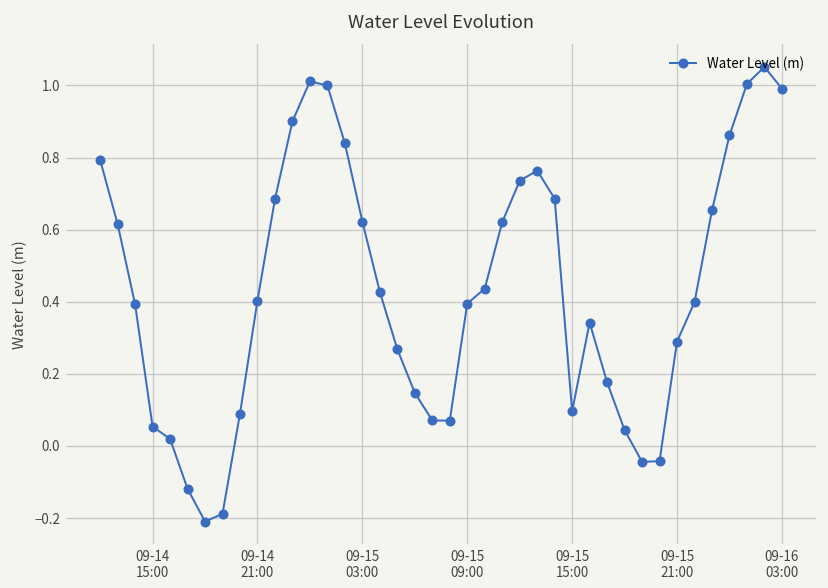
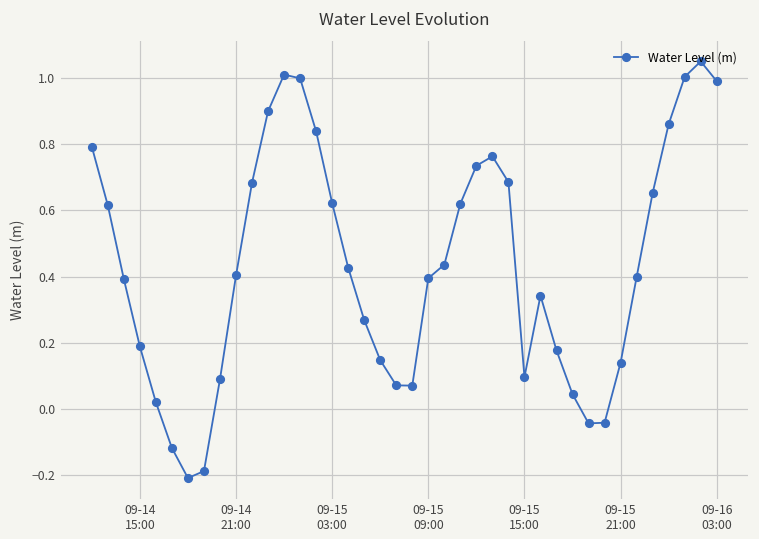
  {
-   "09-14 15:00": 0.05,
+   "09-14 15:00": 0.19,
    "09-14 21:00": 0.40,
    "09-15 03:00": 0.62,
    "09-15 09:00": 0.39,
    "09-15 15:00": 0.10,
-   "09-15 21:00": 0.29,
+   "09-15 21:00": 0.14,
    "09-16 03:00": 0.99
  }
